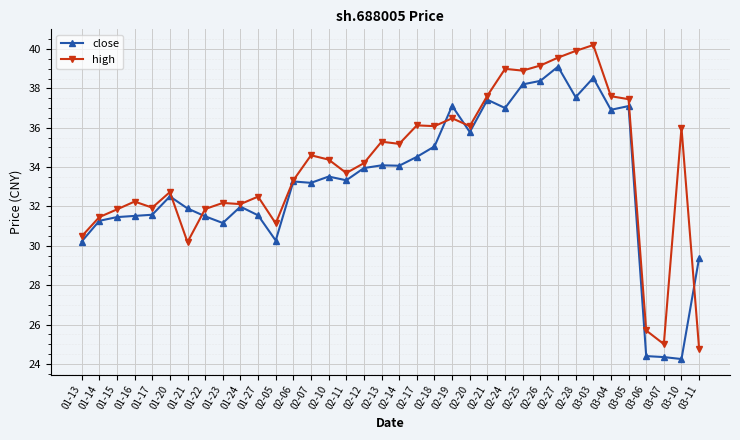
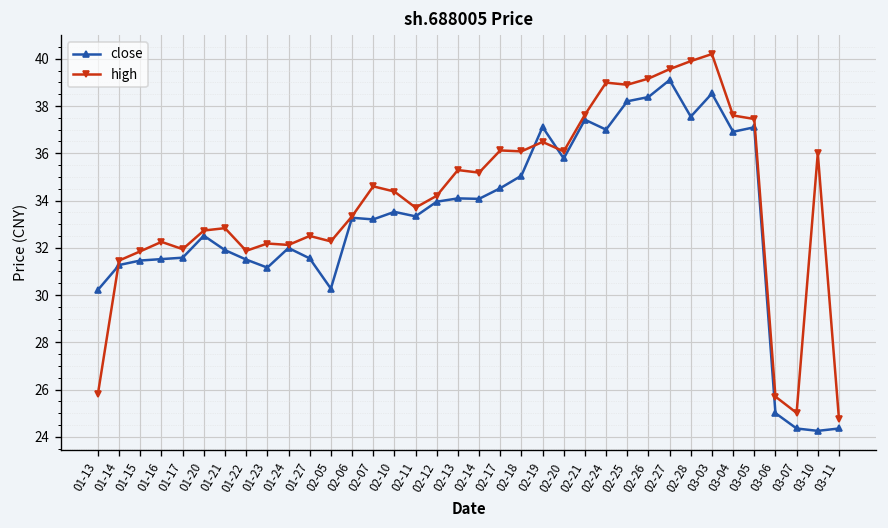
  {
    "close": {
      "01-13": 30.2,
      "01-14": 31.3,
      "01-15": 31.5,
      "01-16": 31.5,
      "01-17": 31.6,
      "01-20": 32.5,
      "01-21": 31.9,
      "01-22": 31.5,
      "01-23": 31.2,
      "01-24": 32.0,
      "01-27": 31.6,
      "02-05": 30.3,
      "02-07": 33.2,
      "02-10": 33.5,
      "02-11": 33.3,
      "02-12": 34.0,
      "02-13": 34.1,
      "02-14": 34.1,
      "02-17": 34.5,
      "02-18": 35.1,
      "02-19": 37.1,
      "02-20": 35.8,
      "02-21": 37.4,
      "02-24": 37.0,
      "02-25": 38.2,
      "02-26": 38.4,
      "02-27": 39.1,
      "02-28": 37.6,
      "03-03": 38.5,
      "03-04": 36.9,
      "03-05": 37.1,
-     "03-06": 24.4,
+     "03-06": 25.0,
      "03-07": 24.4,
      "03-10": 24.3,
-     "03-11": 29.4
+     "03-11": 24.4
    },
    "high": {
-     "01-13": 30.5,
+     "01-13": 25.8,
      "01-14": 31.5,
      "01-15": 31.9,
      "01-16": 32.3,
      "01-17": 31.9,
      "01-20": 32.7,
-     "01-21": 30.2,
+     "01-21": 32.8,
      "01-22": 31.9,
      "01-23": 32.2,
      "01-24": 32.1,
      "01-27": 32.5,
-     "02-05": 31.1,
+     "02-05": 32.3,
      "02-07": 34.6,
      "02-10": 34.4,
      "02-11": 33.7,
      "02-12": 34.2,
      "02-13": 35.3,
      "02-14": 35.2,
      "02-17": 36.1,
      "02-18": 36.1,
      "02-19": 36.5,
      "02-20": 36.1,
      "02-21": 37.6,
      "02-24": 39.0,
      "02-25": 38.9,
      "02-26": 39.2,
      "02-27": 39.6,
      "02-28": 39.9,
      "03-03": 40.2,
      "03-04": 37.6,
      "03-05": 37.5,
      "03-06": 25.7,
      "03-07": 25.0,
      "03-10": 36.0,
      "03-11": 24.8
    }
  }
